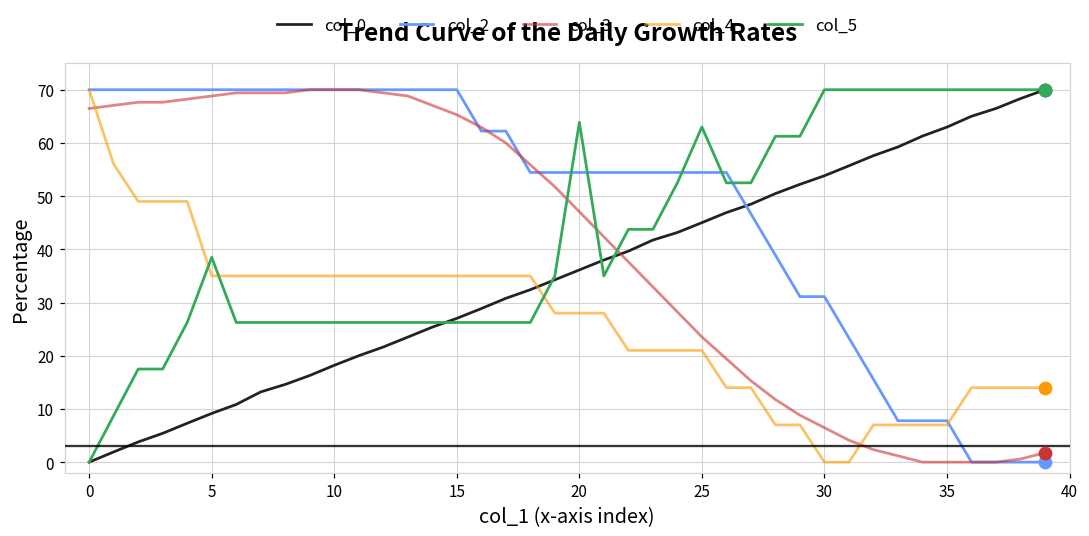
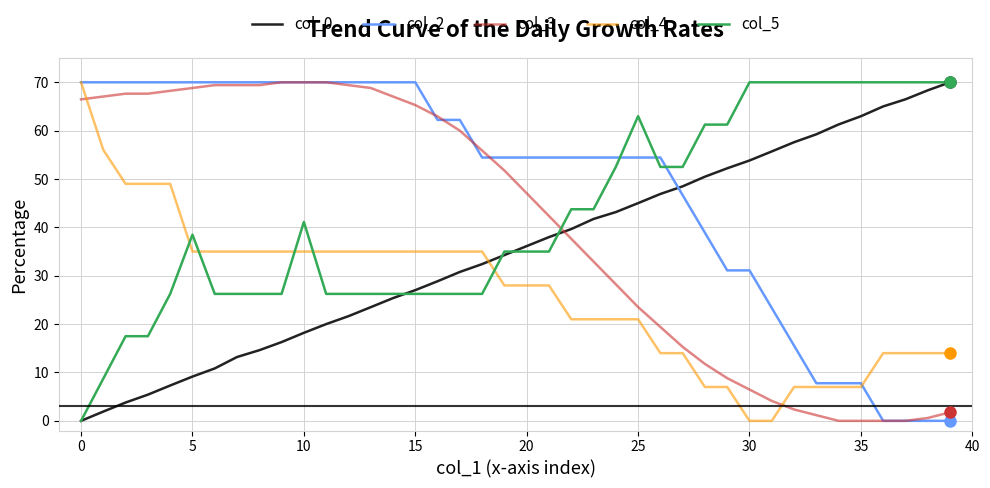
  {
    "col_5": {
      "5": 39,
-     "10": 26,
+     "10": 41,
      "15": 26,
-     "20": 64,
+     "20": 35,
      "25": 63,
      "30": 70,
      "35": 70
    }
  }
